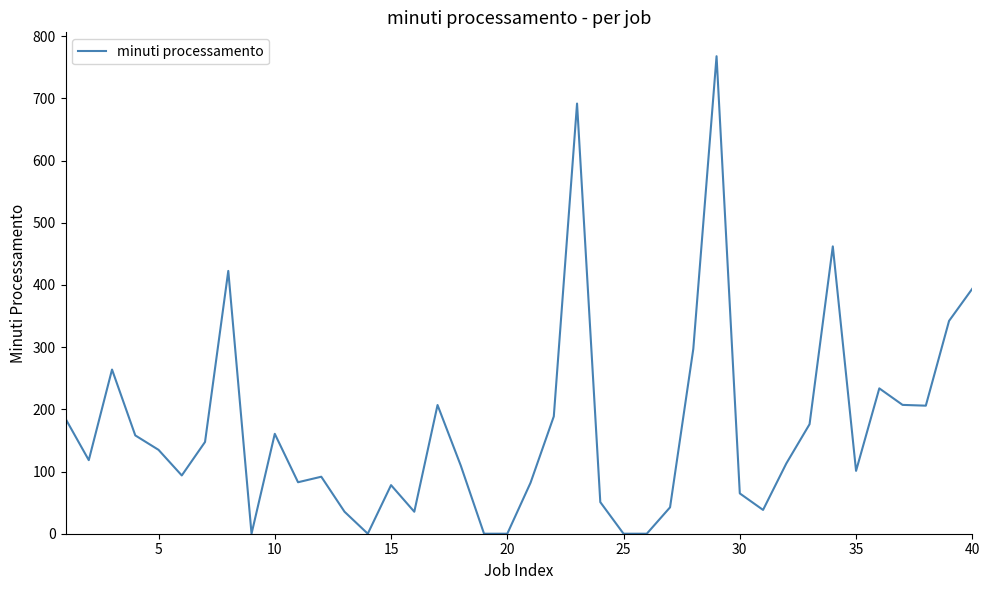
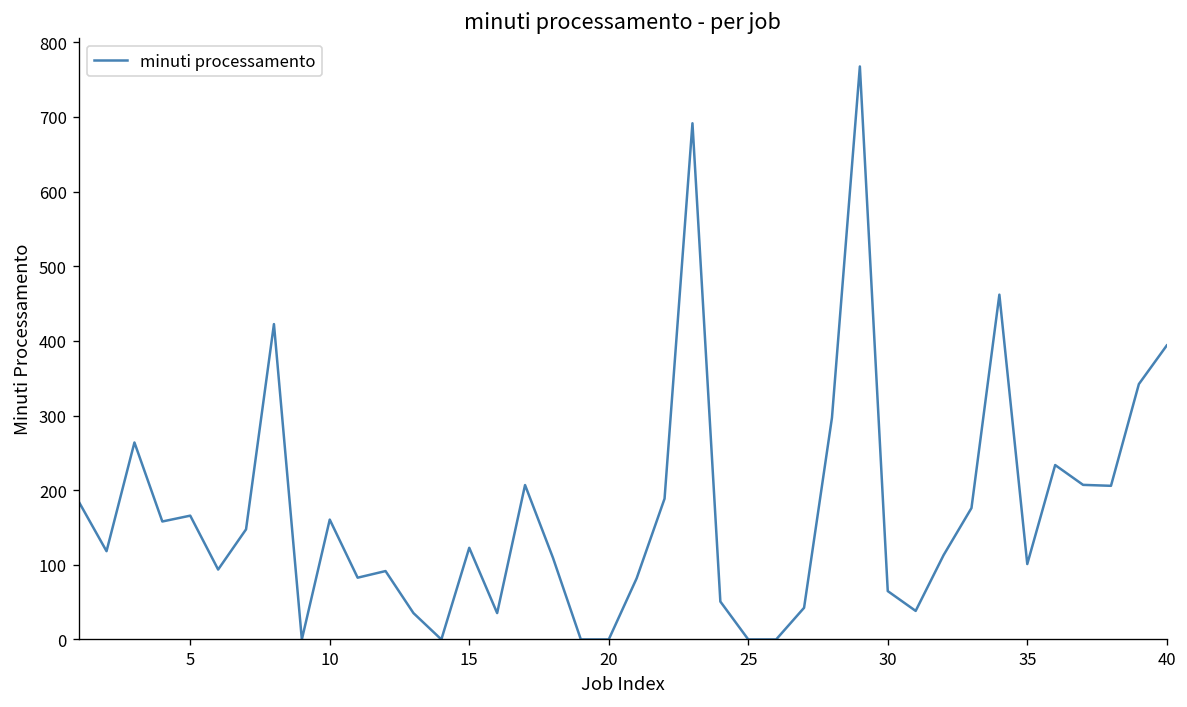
  {
-   "5": 130,
+   "5": 170,
    "10": 160,
-   "15": 80,
+   "15": 120,
    "20": 0,
    "25": 0,
    "30": 60,
    "35": 100,
    "40": 390
  }
